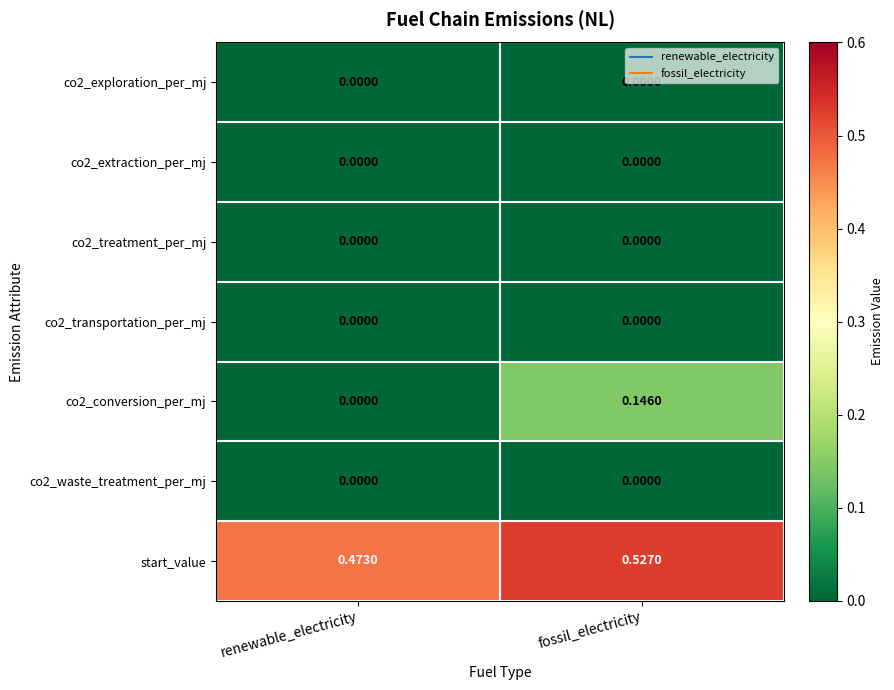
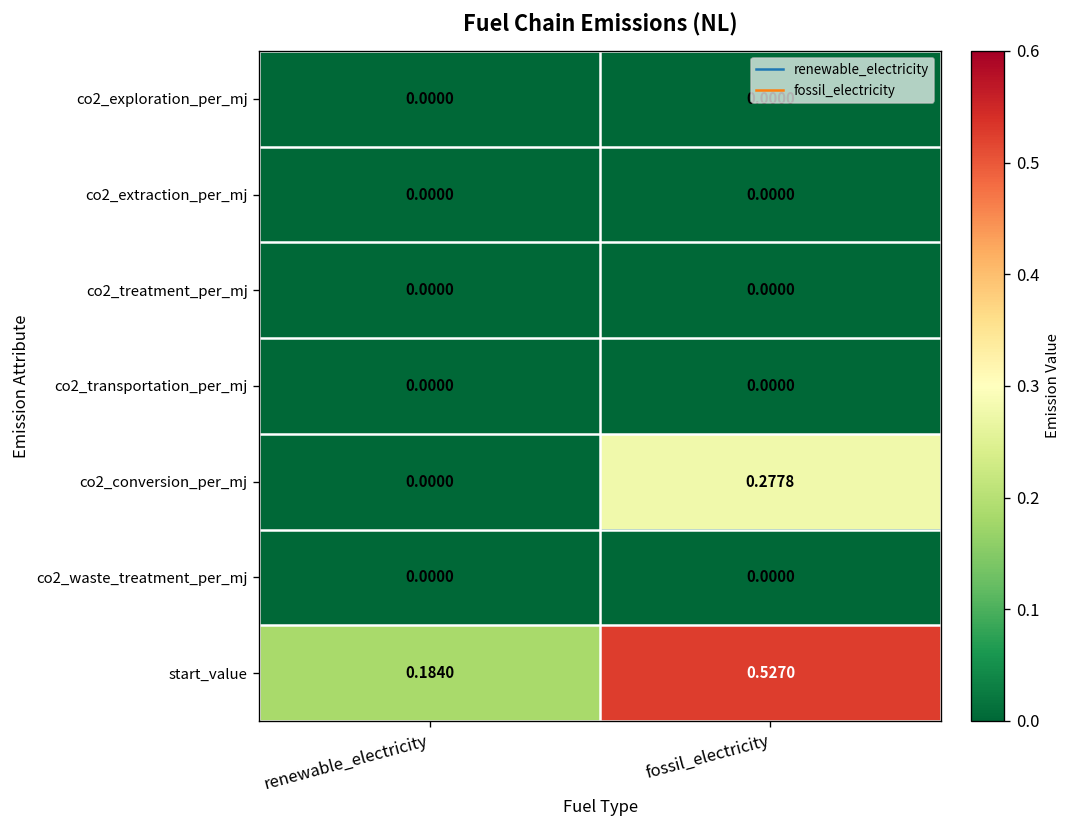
  {
    "co2_exploration_per_mj": {
      "renewable_electricity": 0.0000
    },
    "co2_extraction_per_mj": {
      "renewable_electricity": 0.0000,
      "fossil_electricity": 0.0000
    },
    "co2_treatment_per_mj": {
      "renewable_electricity": 0.0000,
      "fossil_electricity": 0.0000
    },
    "co2_transportation_per_mj": {
      "renewable_electricity": 0.0000,
      "fossil_electricity": 0.0000
    },
    "co2_conversion_per_mj": {
      "renewable_electricity": 0.0000,
-     "fossil_electricity": 0.1460
+     "fossil_electricity": 0.2778
    },
    "co2_waste_treatment_per_mj": {
      "renewable_electricity": 0.0000,
      "fossil_electricity": 0.0000
    },
    "start_value": {
-     "renewable_electricity": 0.4730,
+     "renewable_electricity": 0.1840,
      "fossil_electricity": 0.5270
    }
  }
